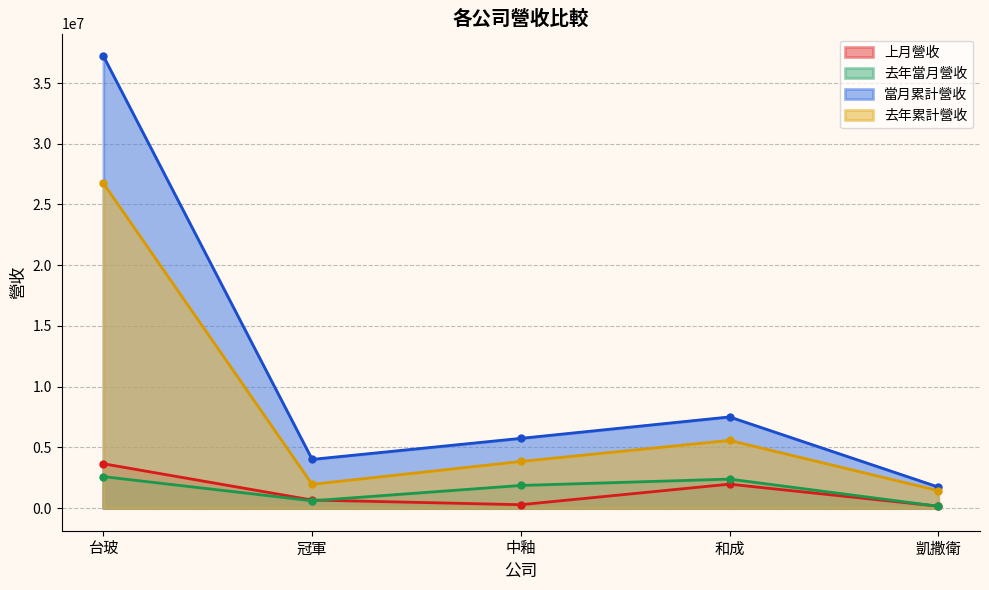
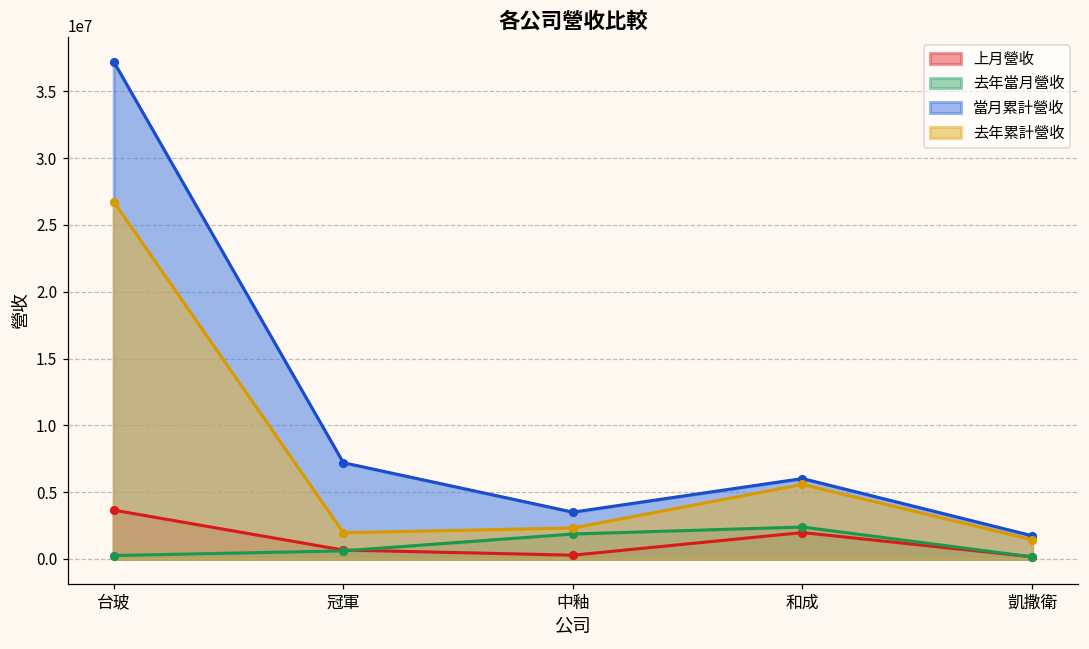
  {
    "上月營收": {
      "台玻": 3700000,
      "中釉": 300000,
      "和成": 2000000
    },
    "去年當月營收": {
-     "台玻": 2600000,
+     "台玻": 300000,
      "中釉": 1900000,
      "和成": 2400000
    },
    "當月累計營收": {
      "台玻": 37200000,
-     "冠軍": 4000000,
-     "中釉": 5700000,
-     "和成": 7500000,
+     "冠軍": 7200000,
+     "中釉": 3500000,
+     "和成": 6000000,
      "凱撒衛": 1700000
    },
    "去年累計營收": {
      "台玻": 26700000,
      "冠軍": 2000000,
-     "中釉": 3800000,
+     "中釉": 2300000,
      "和成": 5600000,
      "凱撒衛": 1400000
    }
  }
